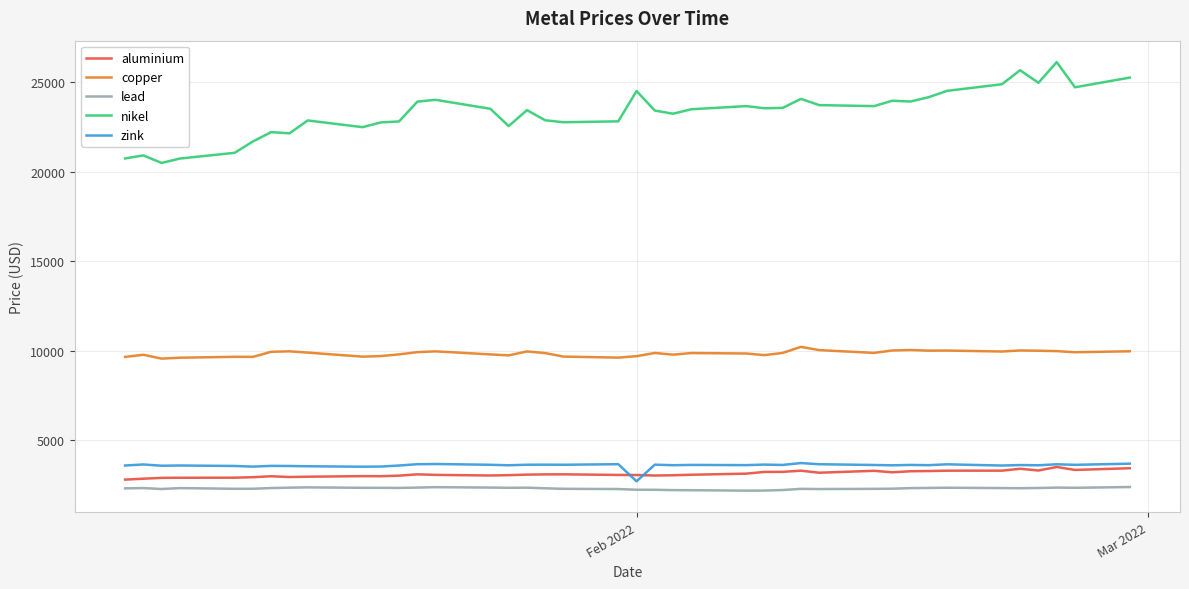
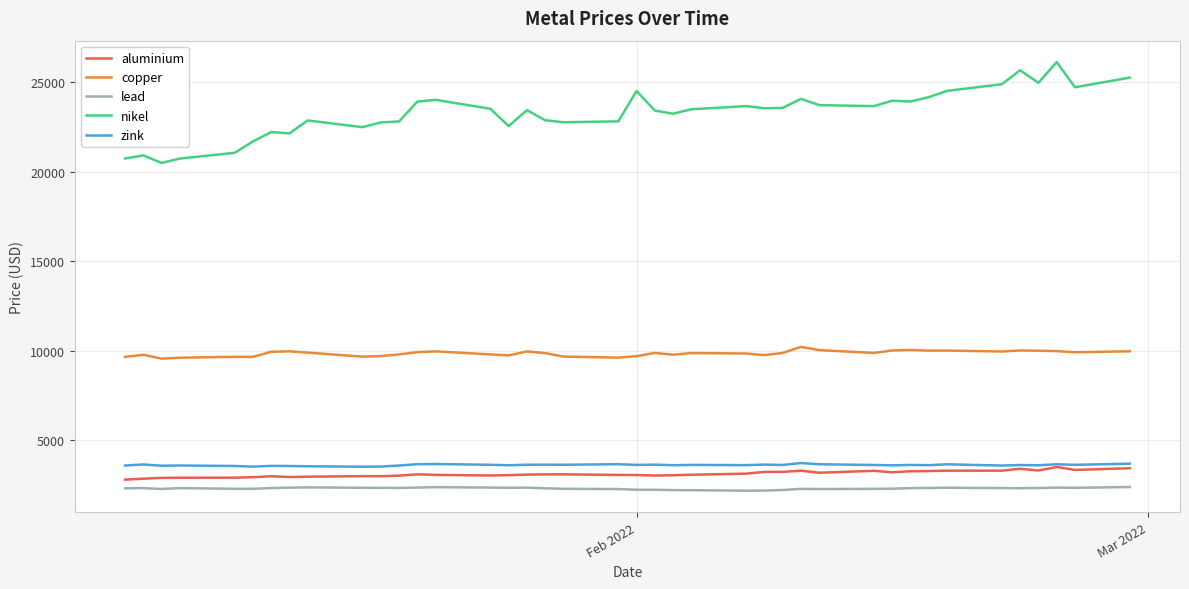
  {
    "lead": {
      "Feb 2022": 2300
    },
    "nikel": {
      "Feb 2022": 24500
    },
    "zink": {
-     "Feb 2022": 2700
+     "Feb 2022": 3600
    }
  }
